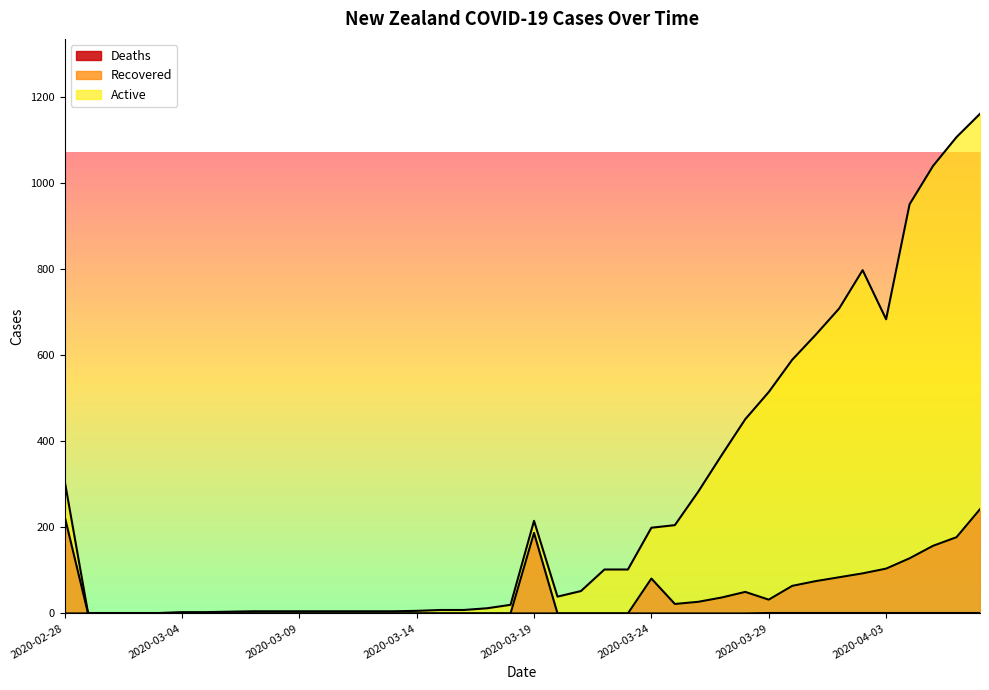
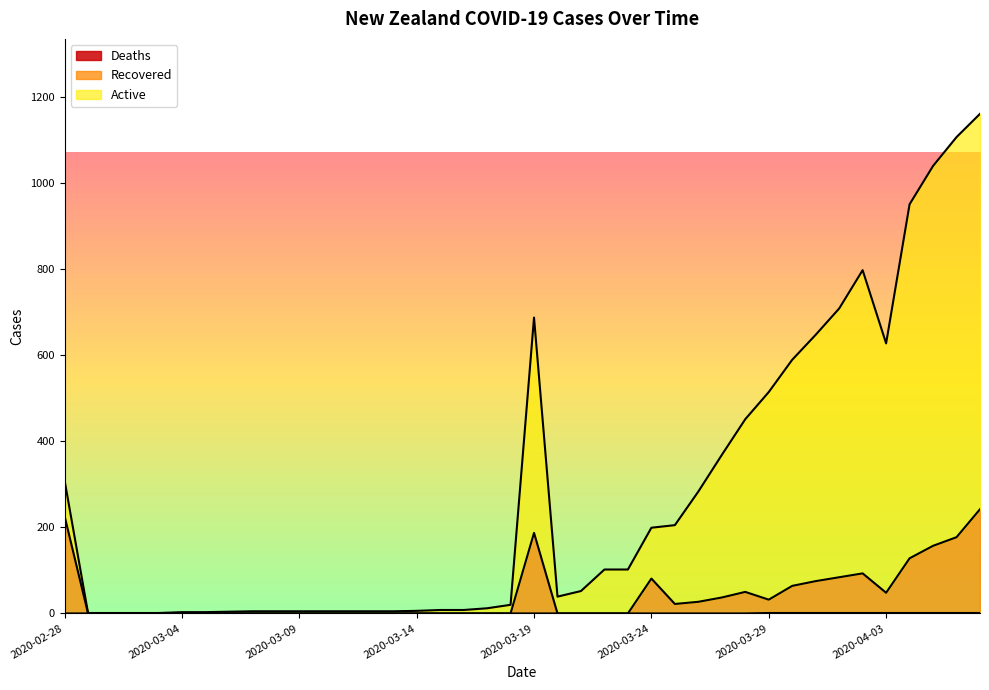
  {
    "Deaths": {
      "2020-02-28": 0,
      "2020-03-19": 0,
      "2020-03-24": 0,
      "2020-03-29": 0,
      "2020-04-03": 0
    },
    "Recovered": {
      "2020-02-28": 230,
      "2020-03-19": 190,
      "2020-03-24": 80,
      "2020-03-29": 30,
-     "2020-04-03": 100
+     "2020-04-03": 50
    },
    "Active": {
      "2020-02-28": 80,
-     "2020-03-19": 30,
+     "2020-03-19": 500,
      "2020-03-24": 120,
      "2020-03-29": 480,
      "2020-04-03": 580
    }
  }
